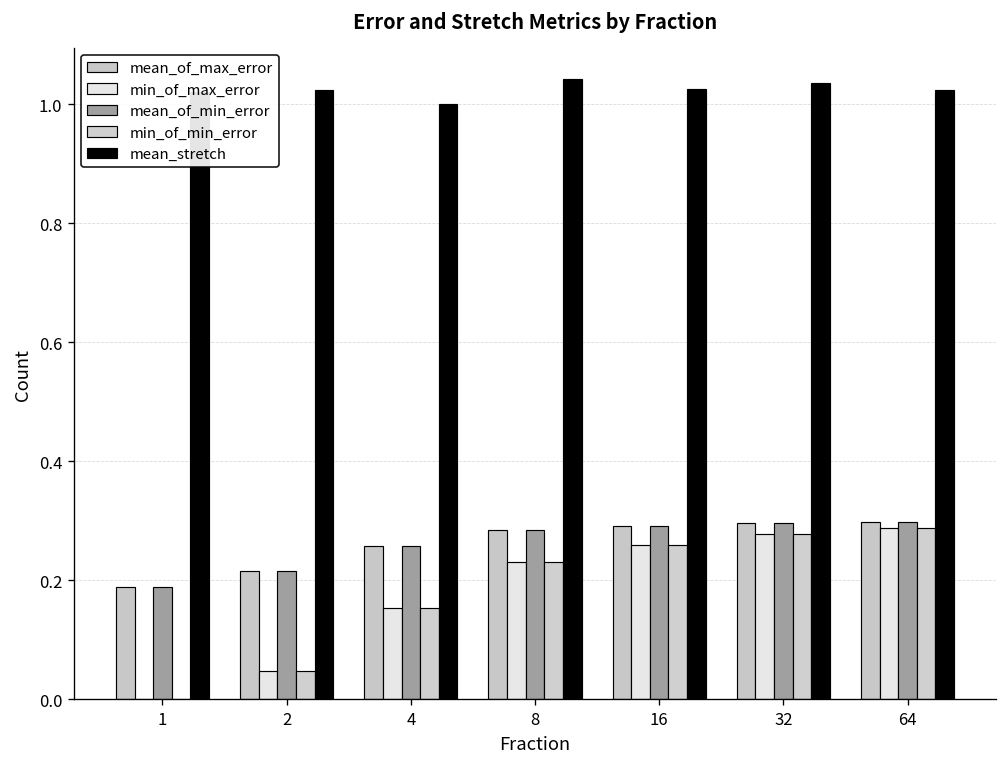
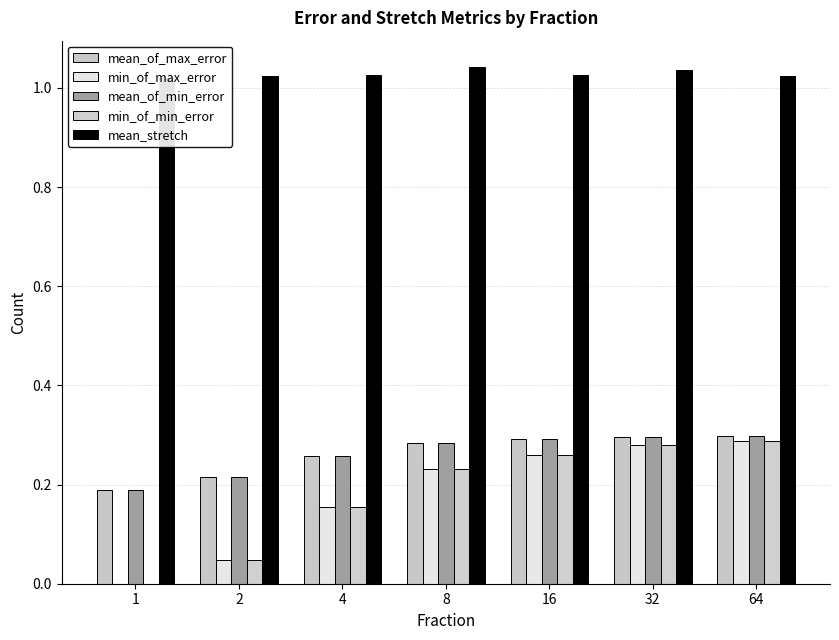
  {
    "mean_of_min_error": {
      "1": 0.19,
      "2": 0.22,
      "4": 0.26,
      "8": 0.28,
      "16": 0.29,
      "32": 0.30,
      "64": 0.30
    },
    "mean_stretch": {
      "2": 1.02,
-     "4": 1.00,
+     "4": 1.03,
      "8": 1.04,
      "16": 1.03,
      "32": 1.04,
      "64": 1.02
    }
  }
